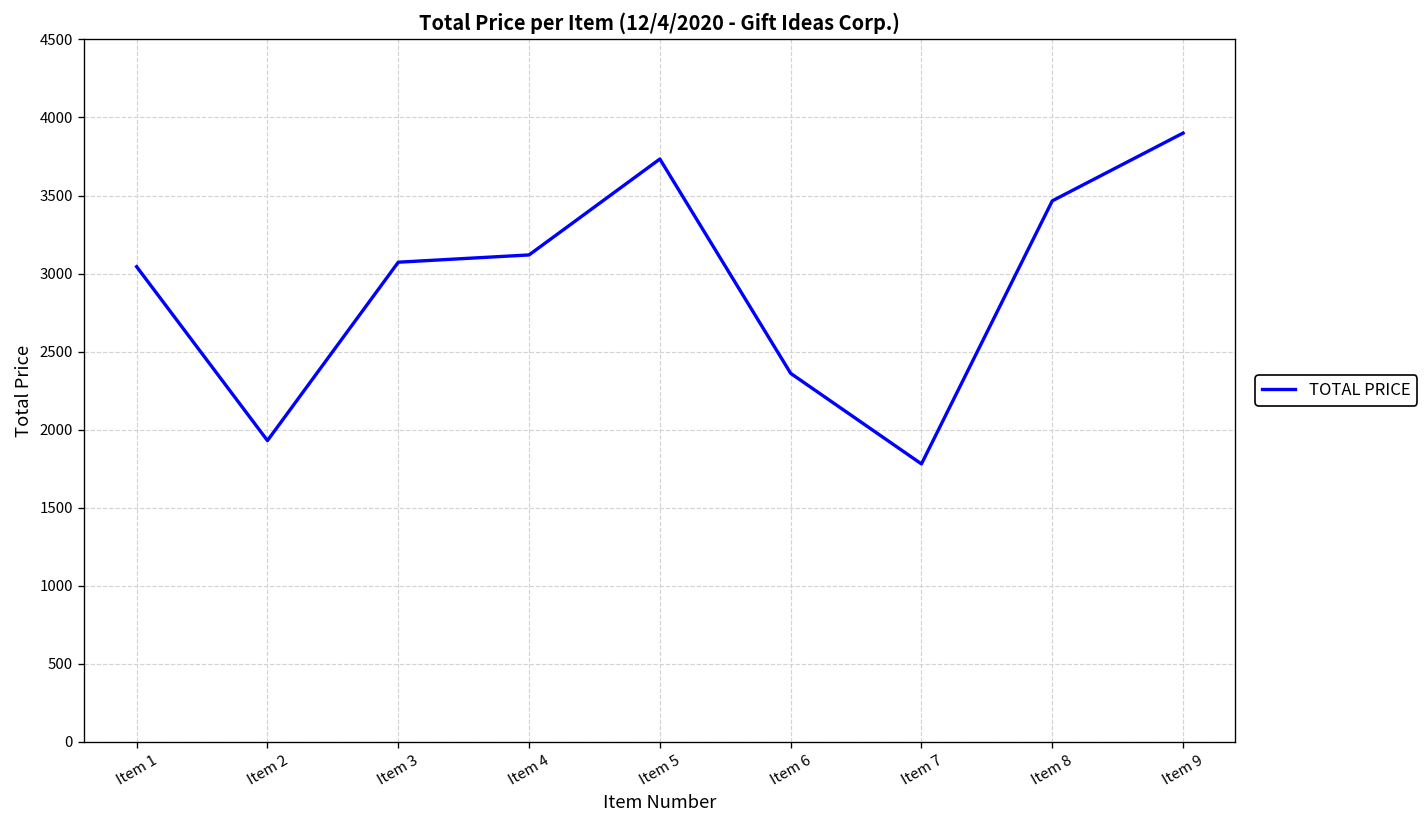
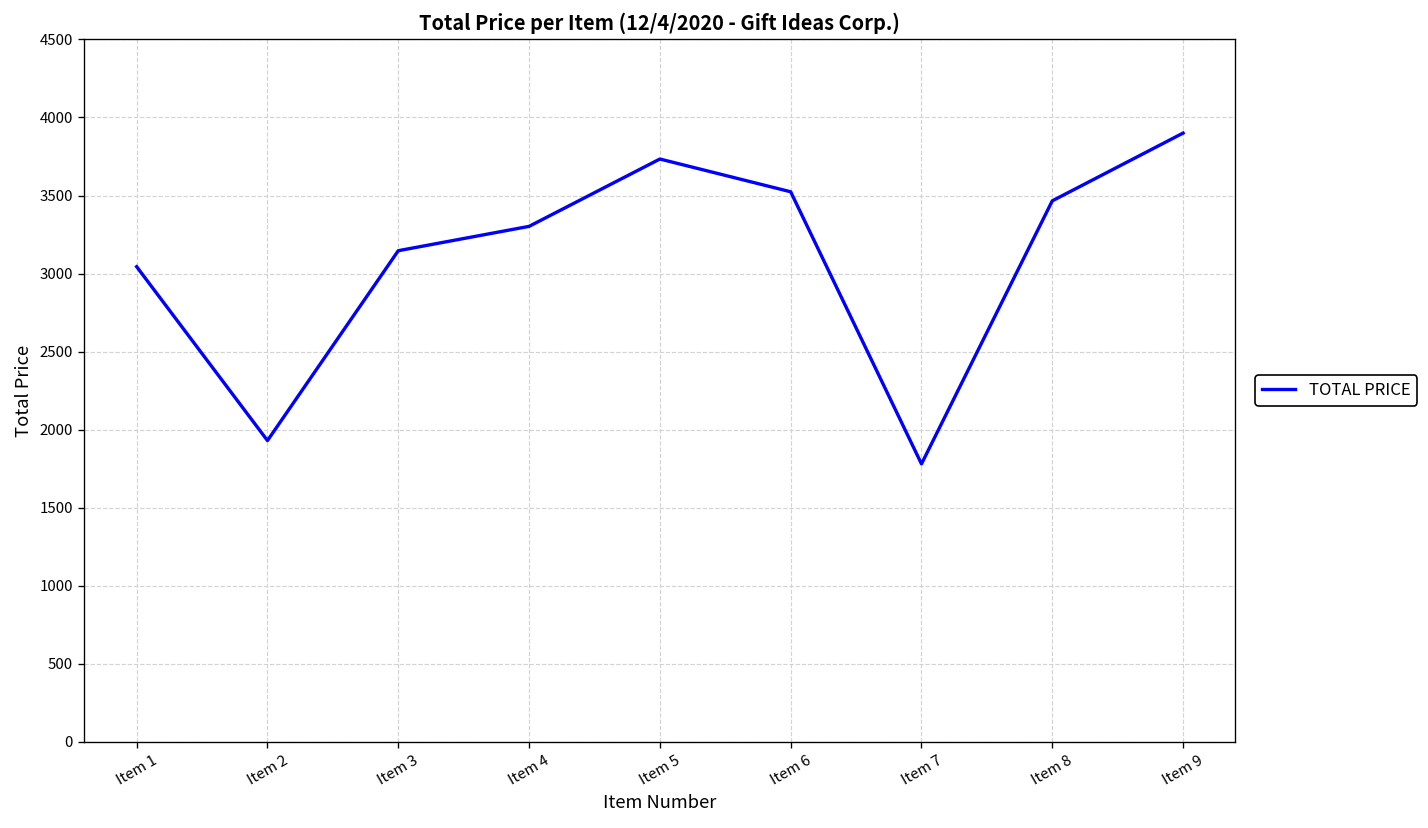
  {
    "Item 1": 3040,
    "Item 2": 1930,
-   "Item 3": 3070,
-   "Item 4": 3120,
+   "Item 3": 3150,
+   "Item 4": 3300,
    "Item 5": 3730,
-   "Item 6": 2360,
+   "Item 6": 3520,
    "Item 7": 1780,
    "Item 8": 3470,
    "Item 9": 3900
  }
